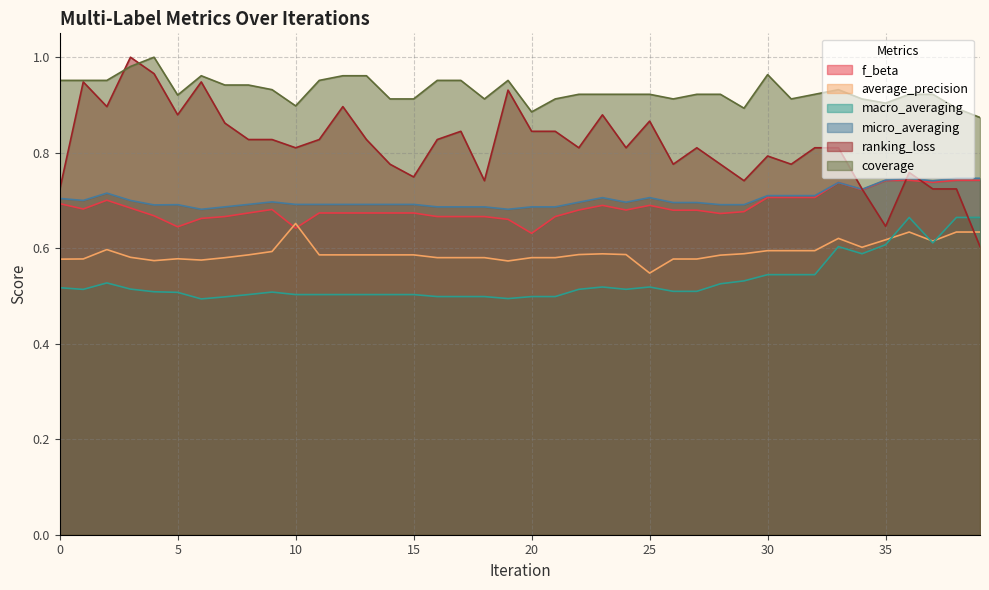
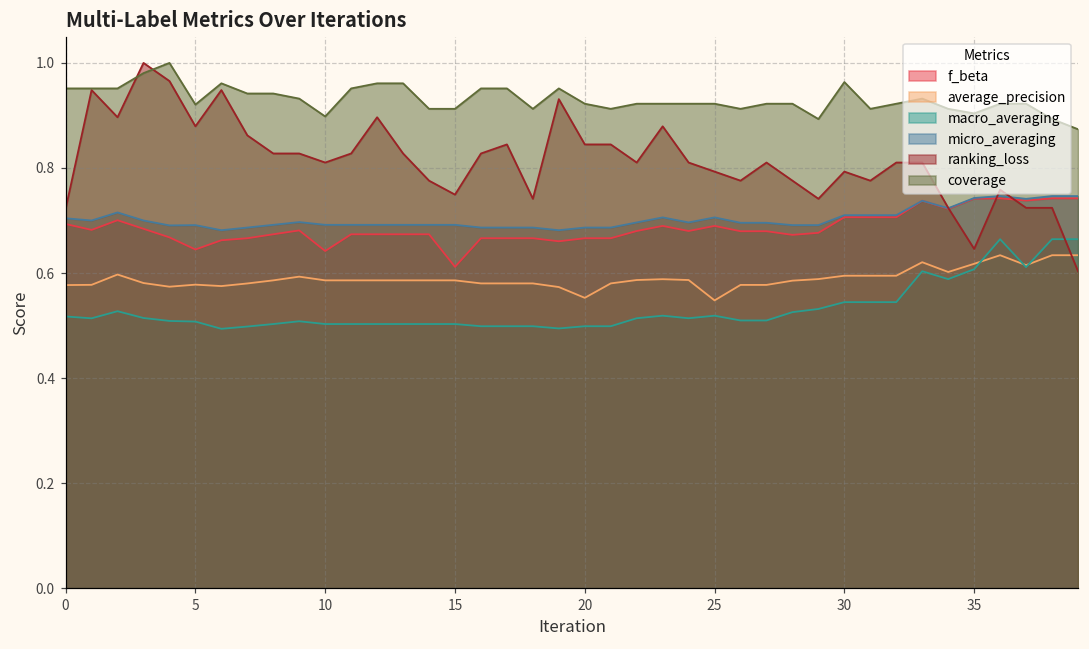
  {
    "f_beta": {
      "0": 0.69,
      "5": 0.64,
      "10": 0.64,
-     "15": 0.67,
-     "20": 0.63,
+     "15": 0.61,
+     "20": 0.67,
      "25": 0.69
    },
    "average_precision": {
      "0": 0.58,
      "5": 0.58,
-     "10": 0.65,
+     "10": 0.59,
      "15": 0.59,
-     "20": 0.58,
+     "20": 0.55,
      "25": 0.55,
      "30": 0.59,
      "35": 0.62
    },
    "ranking_loss": {
      "0": 0.72,
      "5": 0.88,
      "10": 0.81,
      "15": 0.75,
      "20": 0.84,
-     "25": 0.87,
+     "25": 0.79,
      "30": 0.79,
      "35": 0.65
    },
    "coverage": {
      "0": 0.95,
      "5": 0.92,
      "10": 0.90,
      "15": 0.91,
-     "20": 0.89,
+     "20": 0.92,
      "25": 0.92,
      "30": 0.96
    }
  }
